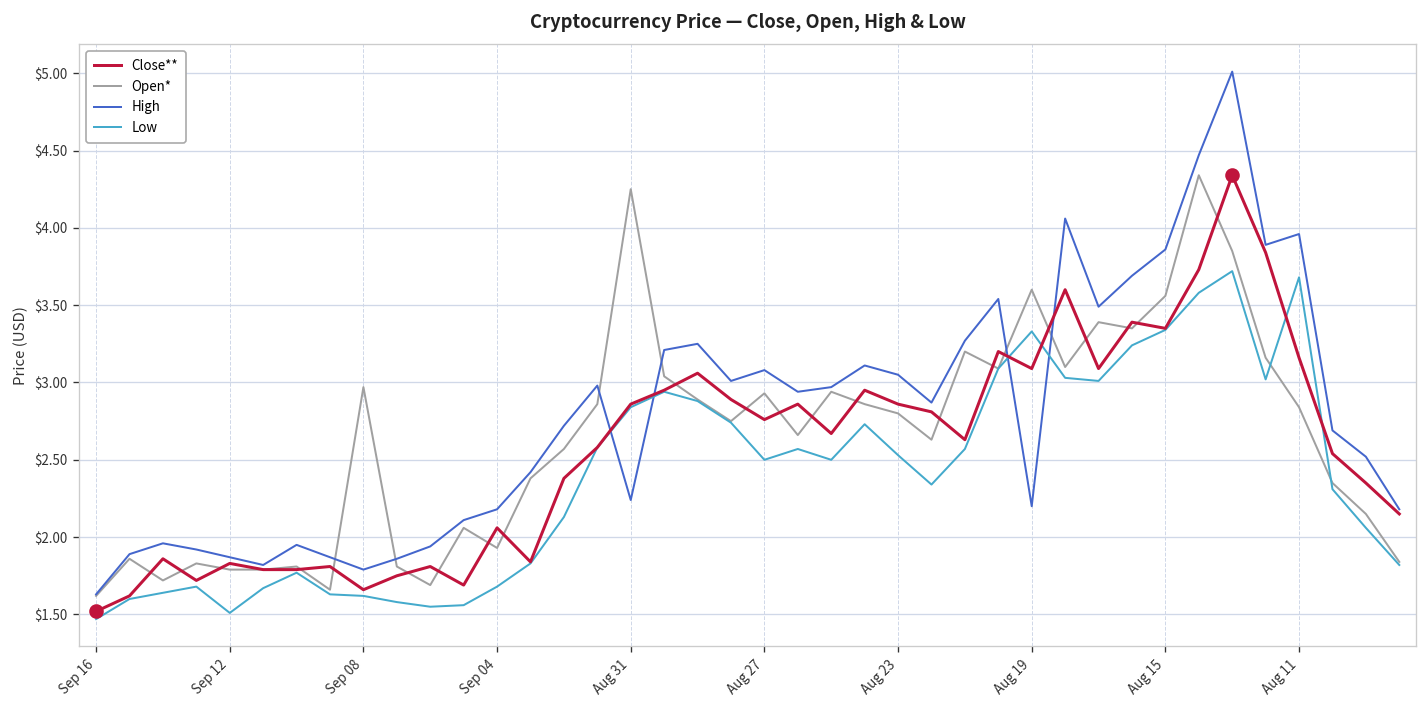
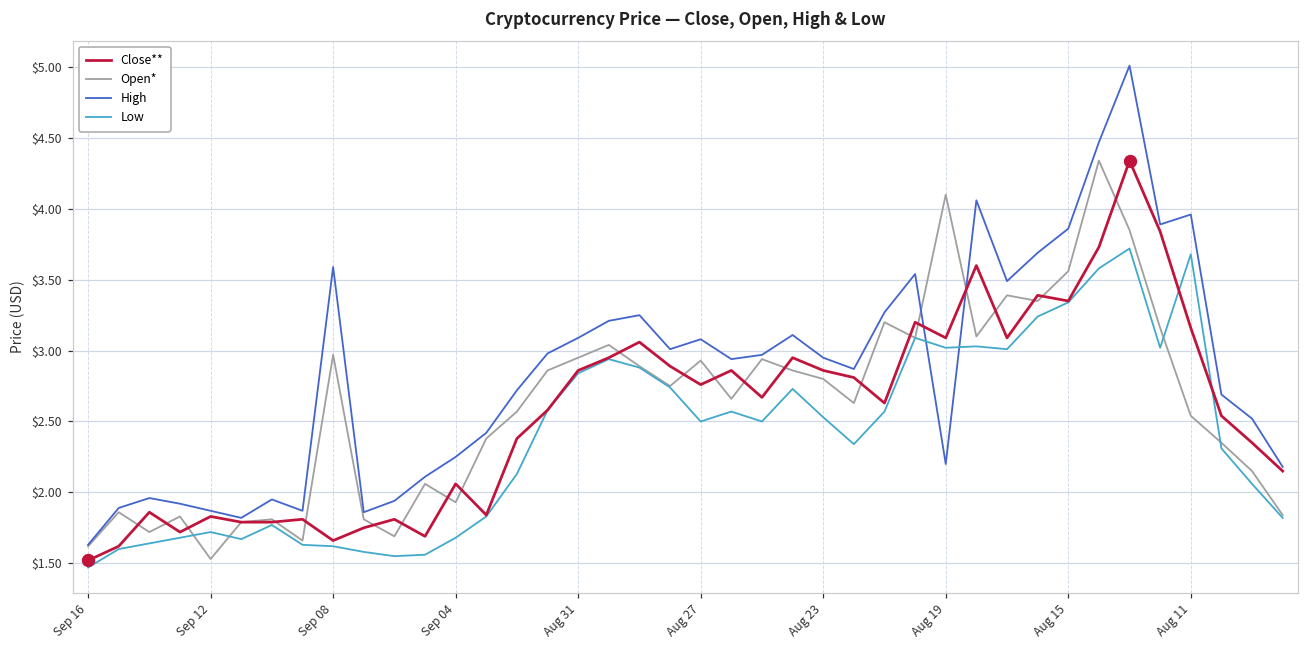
  {
    "Open*": {
-     "Sep 12": "$1.79",
+     "Sep 12": "$1.53",
      "Sep 08": "$2.97",
      "Sep 04": "$1.93",
-     "Aug 31": "$4.25",
+     "Aug 31": "$2.95",
      "Aug 27": "$2.93",
      "Aug 23": "$2.80",
-     "Aug 19": "$3.6",
+     "Aug 19": "$4.1",
      "Aug 15": "$3.56",
-     "Aug 11": "$2.84"
+     "Aug 11": "$2.54"
    },
    "High": {
      "Sep 12": "$1.87",
-     "Sep 08": "$1.79",
-     "Sep 04": "$2.18",
-     "Aug 31": "$2.24",
+     "Sep 08": "$3.59",
+     "Sep 04": "$2.25",
+     "Aug 31": "$3.09",
      "Aug 27": "$3.08",
-     "Aug 23": "$3.05",
+     "Aug 23": "$2.95",
      "Aug 19": "$2.20",
      "Aug 15": "$3.86",
      "Aug 11": "$3.96"
    },
    "Low": {
      "Sep 16": "$1.47",
-     "Sep 12": "$1.51",
+     "Sep 12": "$1.72",
      "Sep 08": "$1.62",
      "Sep 04": "$1.68",
      "Aug 31": "$2.84",
      "Aug 27": "$2.50",
      "Aug 23": "$2.53",
-     "Aug 19": "$3.33",
+     "Aug 19": "$3.02",
      "Aug 11": "$3.68"
    }
  }
